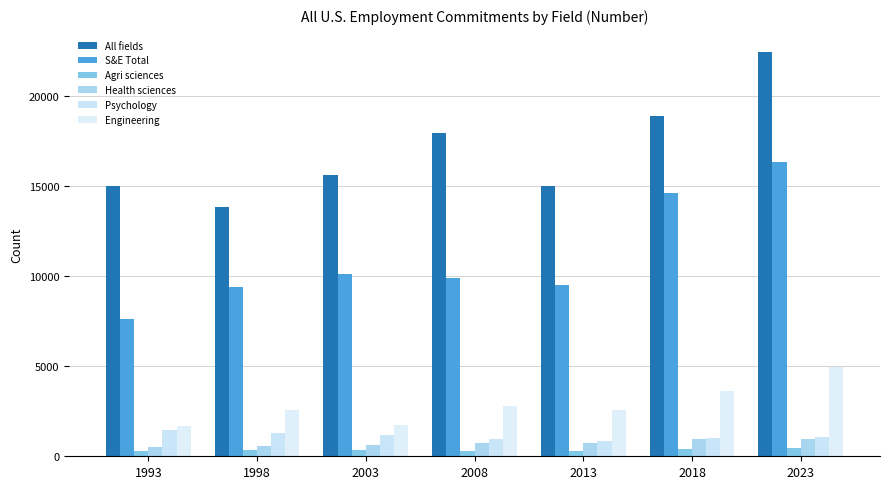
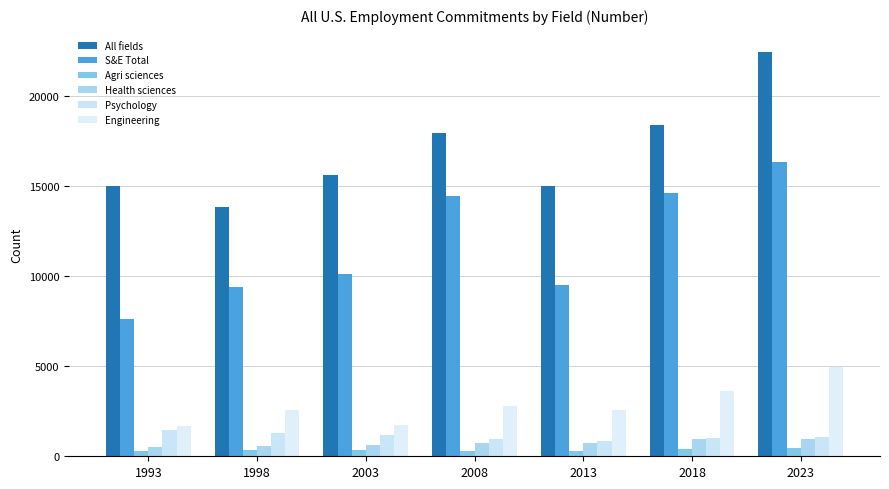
  {
    "All fields": {
      "1993": 15000,
      "1998": 13900,
      "2003": 15600,
      "2008": 18000,
      "2013": 15000,
-     "2018": 18900,
+     "2018": 18400,
      "2023": 22500
    },
    "S&E Total": {
      "1993": 7600,
      "1998": 9400,
      "2003": 10100,
-     "2008": 9900,
+     "2008": 14400,
      "2013": 9500,
      "2018": 14600,
      "2023": 16400
    }
  }
